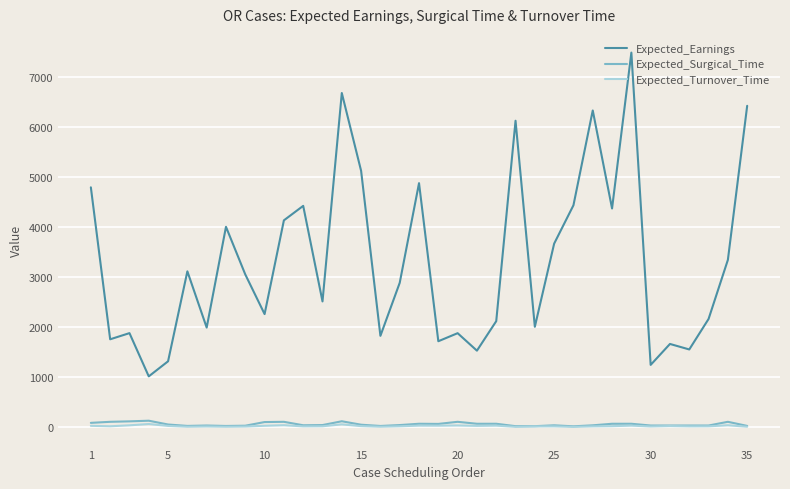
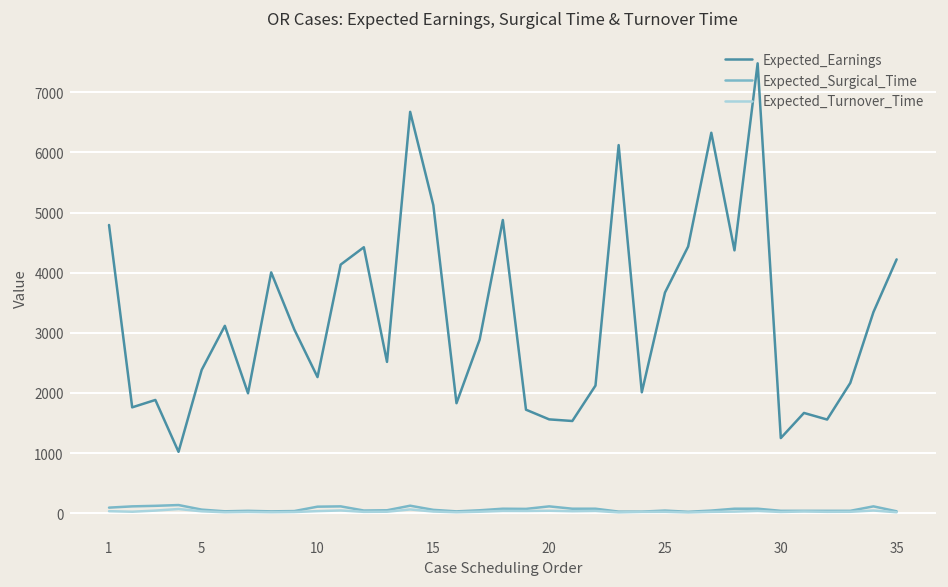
  {
    "Expected_Earnings": {
      "1": 4800,
-     "5": 1300,
+     "5": 2400,
      "10": 2300,
      "15": 5100,
-     "20": 1900,
+     "20": 1600,
      "25": 3700,
      "30": 1200,
-     "35": 6400
+     "35": 4200
    }
  }
